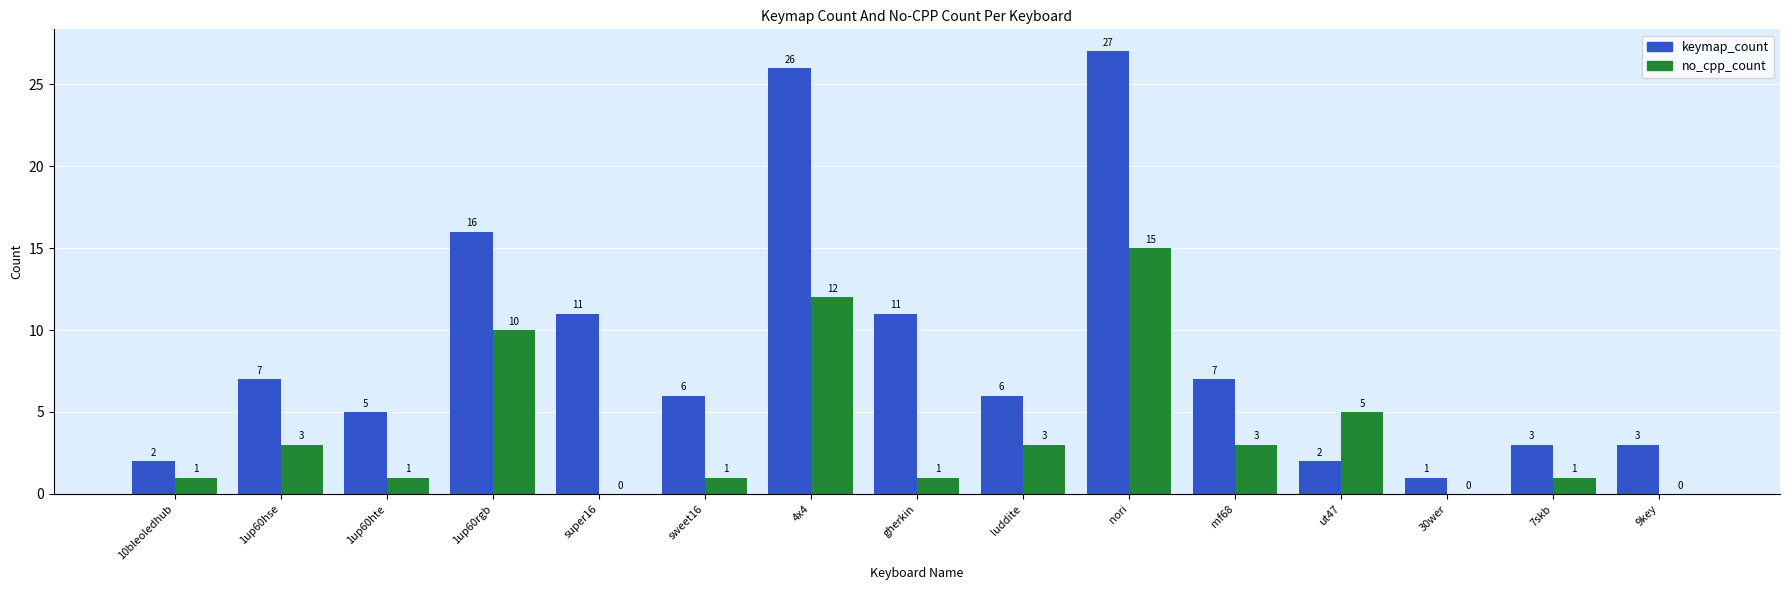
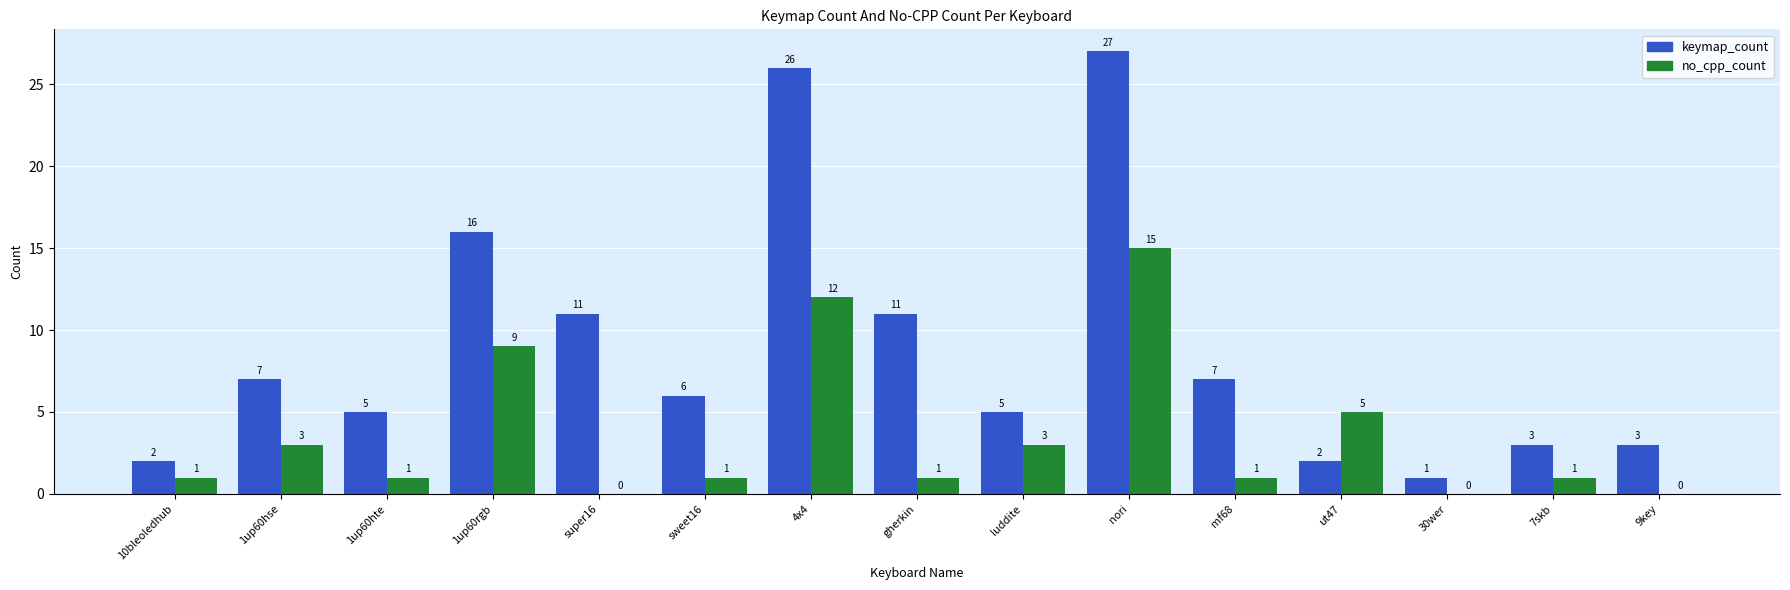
  {
    "keymap_count": {
      "10bleoledhub": 2,
      "1up60hse": 7,
      "1up60hte": 5,
      "1up60rgb": 16,
      "super16": 11,
      "sweet16": 6,
      "4x4": 26,
      "gherkin": 11,
-     "luddite": 6,
+     "luddite": 5,
      "nori": 27,
      "mf68": 7,
      "ut47": 2,
      "30wer": 1,
      "7skb": 3,
      "9key": 3
    },
    "no_cpp_count": {
      "10bleoledhub": 1,
      "1up60hse": 3,
      "1up60hte": 1,
-     "1up60rgb": 10,
+     "1up60rgb": 9,
      "super16": 0,
      "sweet16": 1,
      "4x4": 12,
      "gherkin": 1,
      "luddite": 3,
      "nori": 15,
-     "mf68": 3,
+     "mf68": 1,
      "ut47": 5,
      "30wer": 0,
      "7skb": 1,
      "9key": 0
    }
  }
